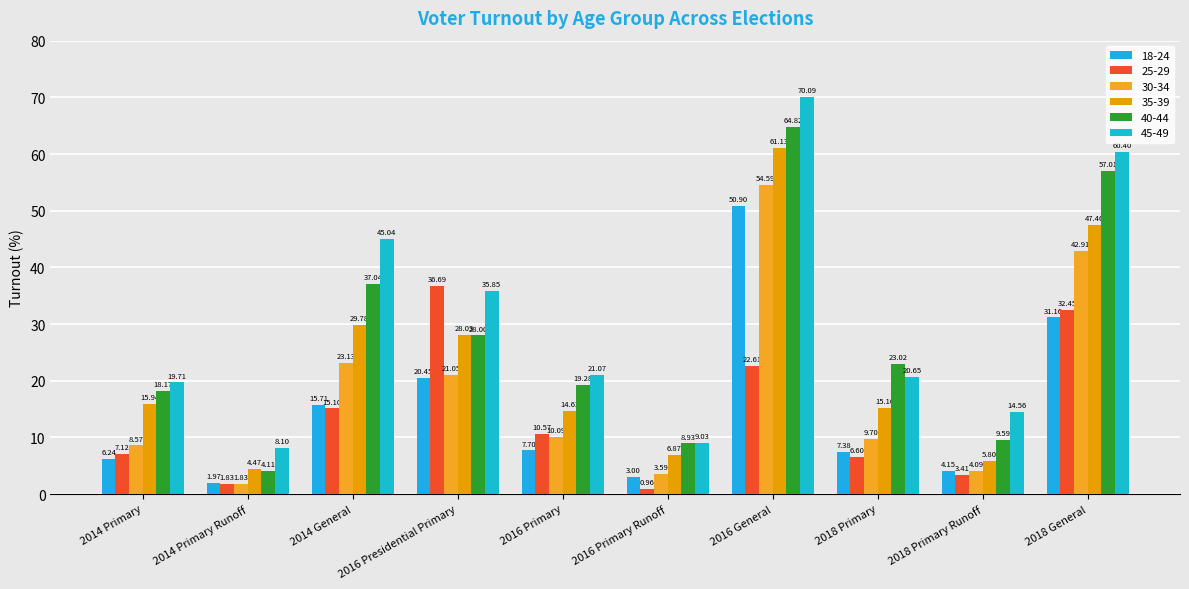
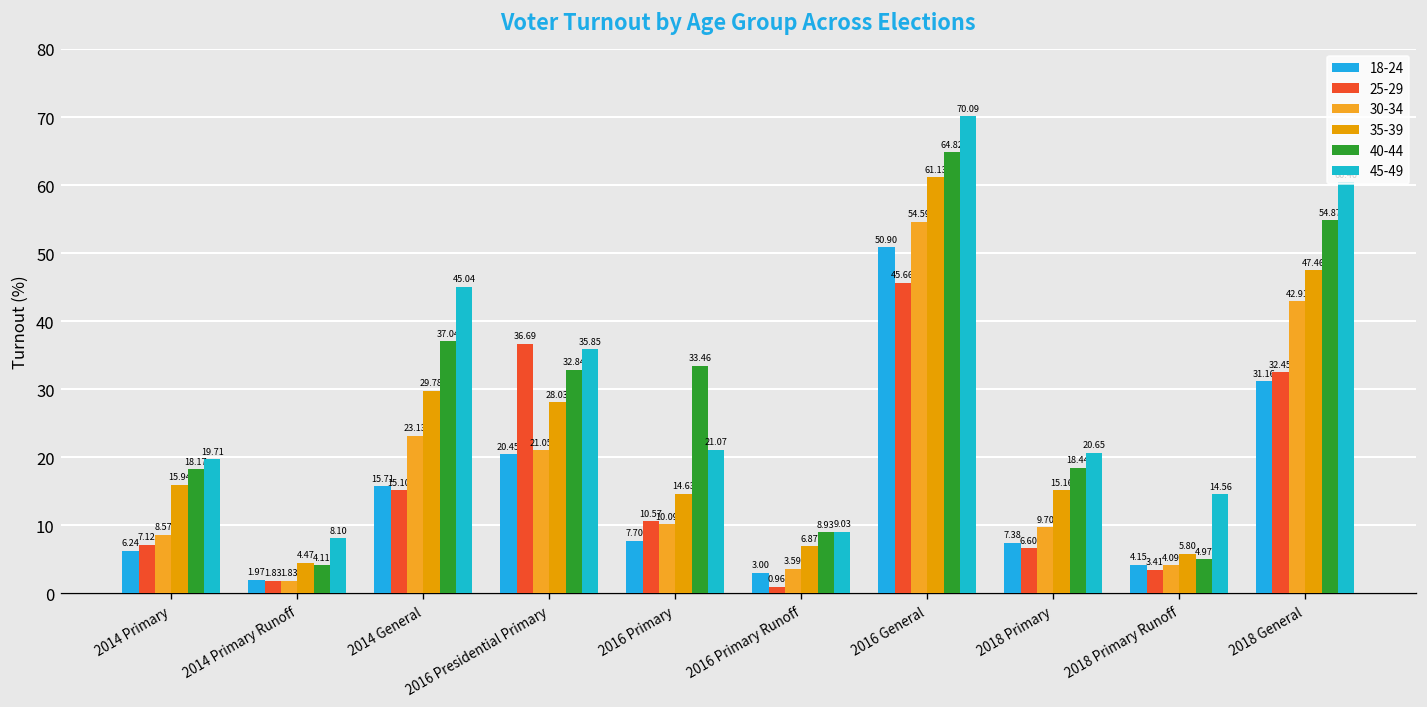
  {
    "25-29": {
      "2014 Primary": 7.12,
      "2014 Primary Runoff": 1.83,
      "2016 Presidential Primary": 36.69,
      "2016 Primary Runoff": 0.96,
-     "2016 General": 22.61,
+     "2016 General": 45.66,
      "2018 Primary": 6.60,
      "2018 Primary Runoff": 3.41,
      "2018 General": 32.45
    },
    "40-44": {
      "2014 Primary": 18.17,
      "2014 Primary Runoff": 4.11,
      "2014 General": 37.04,
-     "2016 Presidential Primary": 28.00,
-     "2016 Primary": 19.28,
+     "2016 Presidential Primary": 32.84,
+     "2016 Primary": 33.46,
      "2016 Primary Runoff": 8.93,
      "2016 General": 64.82,
-     "2018 Primary": 23.02,
-     "2018 Primary Runoff": 9.59,
-     "2018 General": 57.01
+     "2018 Primary": 18.44,
+     "2018 Primary Runoff": 4.97,
+     "2018 General": 54.87
    }
  }
